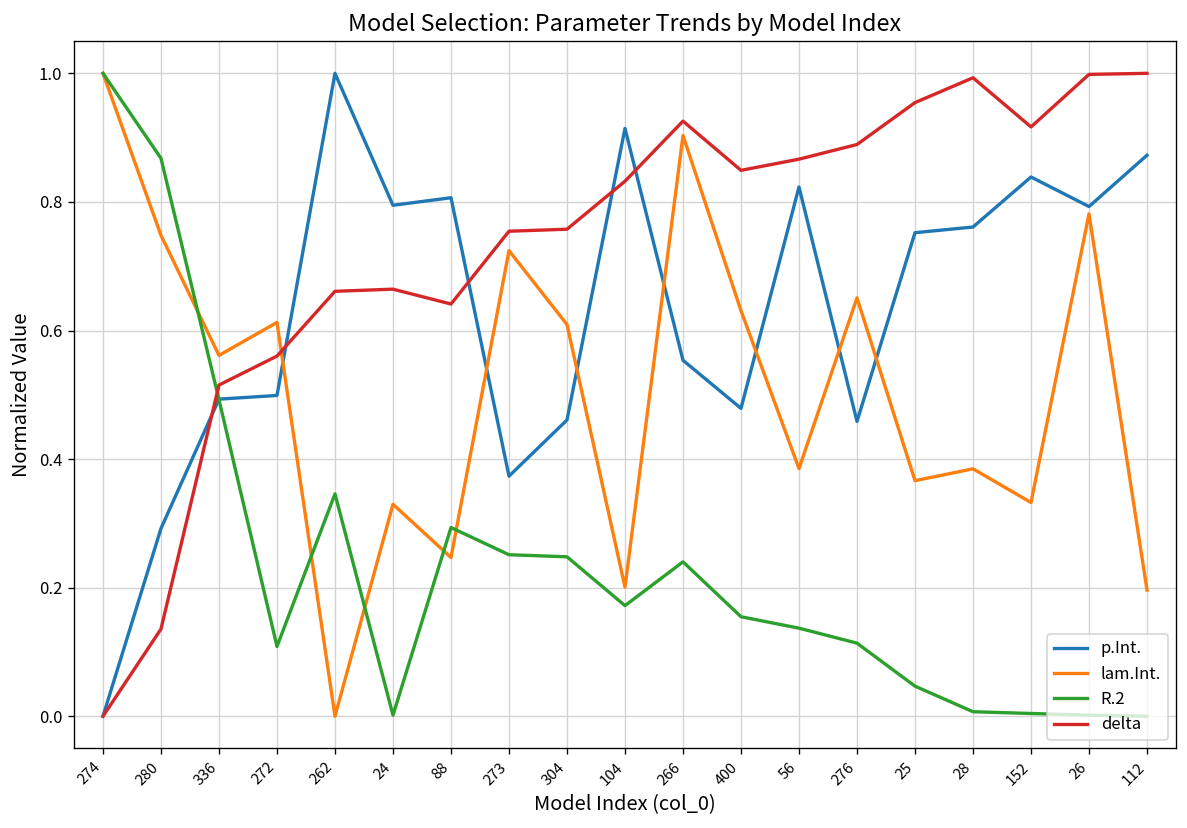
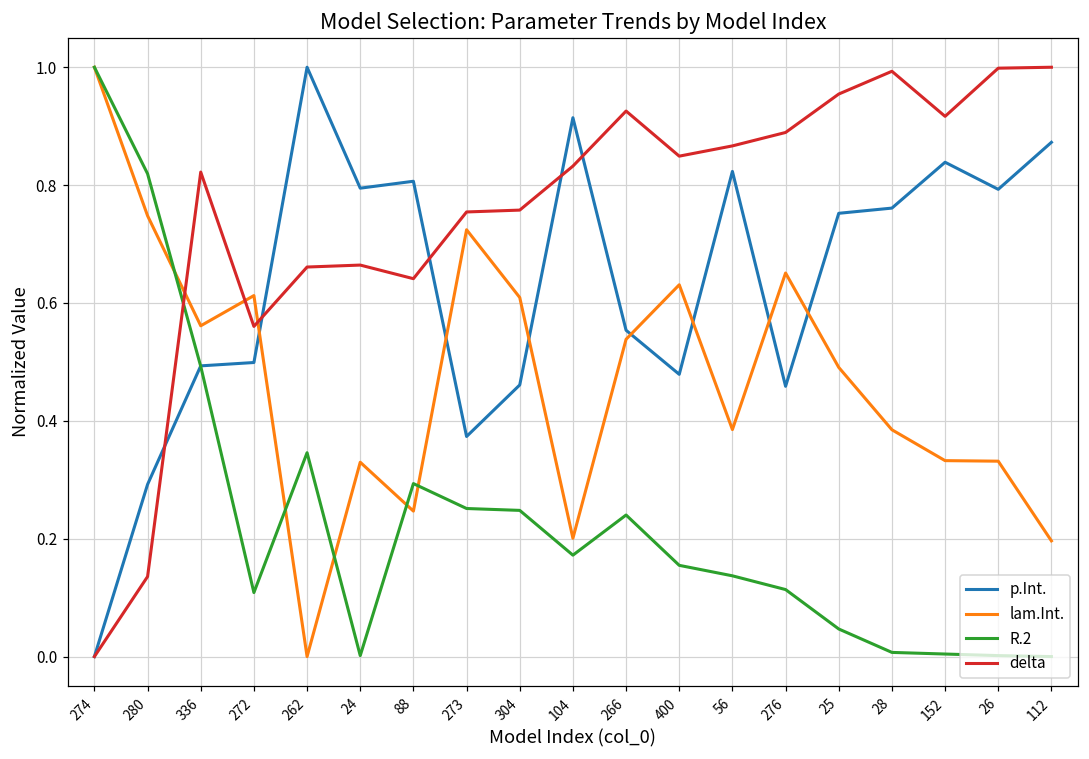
  {
    "p.Int.": {
      "280": 0.29,
      "272": 0.50,
      "262": 1.00,
      "24": 0.79,
      "88": 0.81,
      "273": 0.37,
      "304": 0.46,
      "104": 0.91,
      "266": 0.55,
      "400": 0.48,
      "56": 0.82,
      "276": 0.46,
      "25": 0.75,
      "28": 0.76,
      "152": 0.84,
      "26": 0.79,
      "112": 0.87
    },
    "lam.Int.": {
      "280": 0.75,
      "336": 0.56,
      "272": 0.61,
      "262": 0.00,
      "24": 0.33,
      "88": 0.25,
      "273": 0.72,
      "304": 0.61,
      "104": 0.20,
-     "266": 0.90,
+     "266": 0.54,
      "400": 0.63,
      "56": 0.39,
      "276": 0.65,
-     "25": 0.37,
+     "25": 0.49,
      "28": 0.38,
      "152": 0.33,
-     "26": 0.78,
+     "26": 0.33,
      "112": 0.20
    },
    "R.2": {
-     "280": 0.87,
+     "280": 0.82,
      "272": 0.11,
      "262": 0.35,
      "24": 0.00,
      "88": 0.29,
      "273": 0.25,
      "304": 0.25,
      "104": 0.17,
      "266": 0.24,
      "400": 0.15,
      "56": 0.14,
      "276": 0.11,
      "25": 0.05,
      "28": 0.01,
      "152": 0.00
    },
    "delta": {
      "280": 0.14,
-     "336": 0.52,
+     "336": 0.82,
      "272": 0.56,
      "262": 0.66,
      "24": 0.66,
      "88": 0.64,
      "273": 0.75,
      "304": 0.76,
      "104": 0.83,
      "266": 0.93,
      "400": 0.85,
      "56": 0.87,
      "276": 0.89,
      "25": 0.95,
      "28": 0.99,
      "152": 0.92,
      "26": 1.00,
      "112": 1.00
    }
  }
